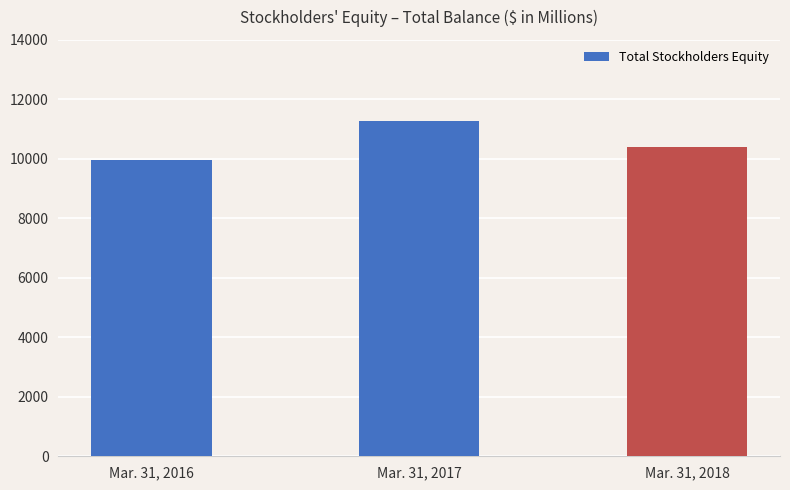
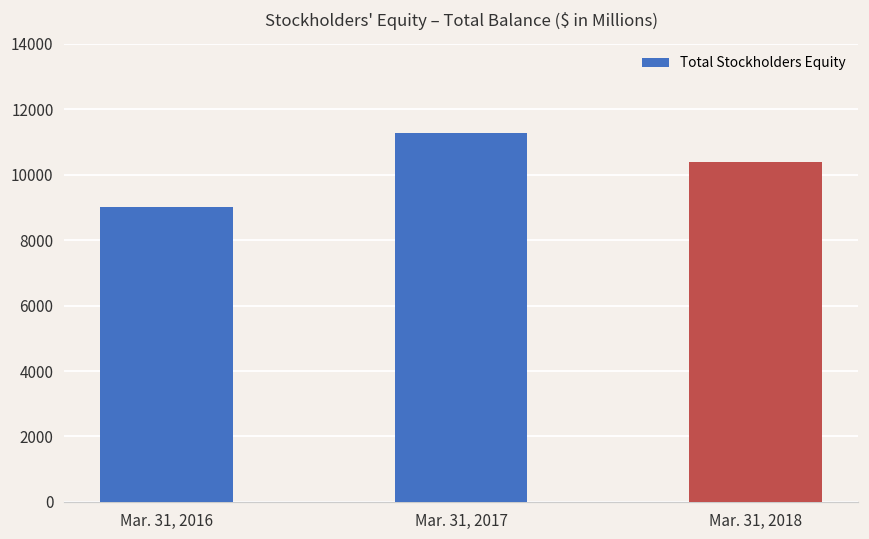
  {
-   "Mar. 31, 2016": 10000,
+   "Mar. 31, 2016": 9000,
    "Mar. 31, 2017": 11300,
    "Mar. 31, 2018": 10400
  }
